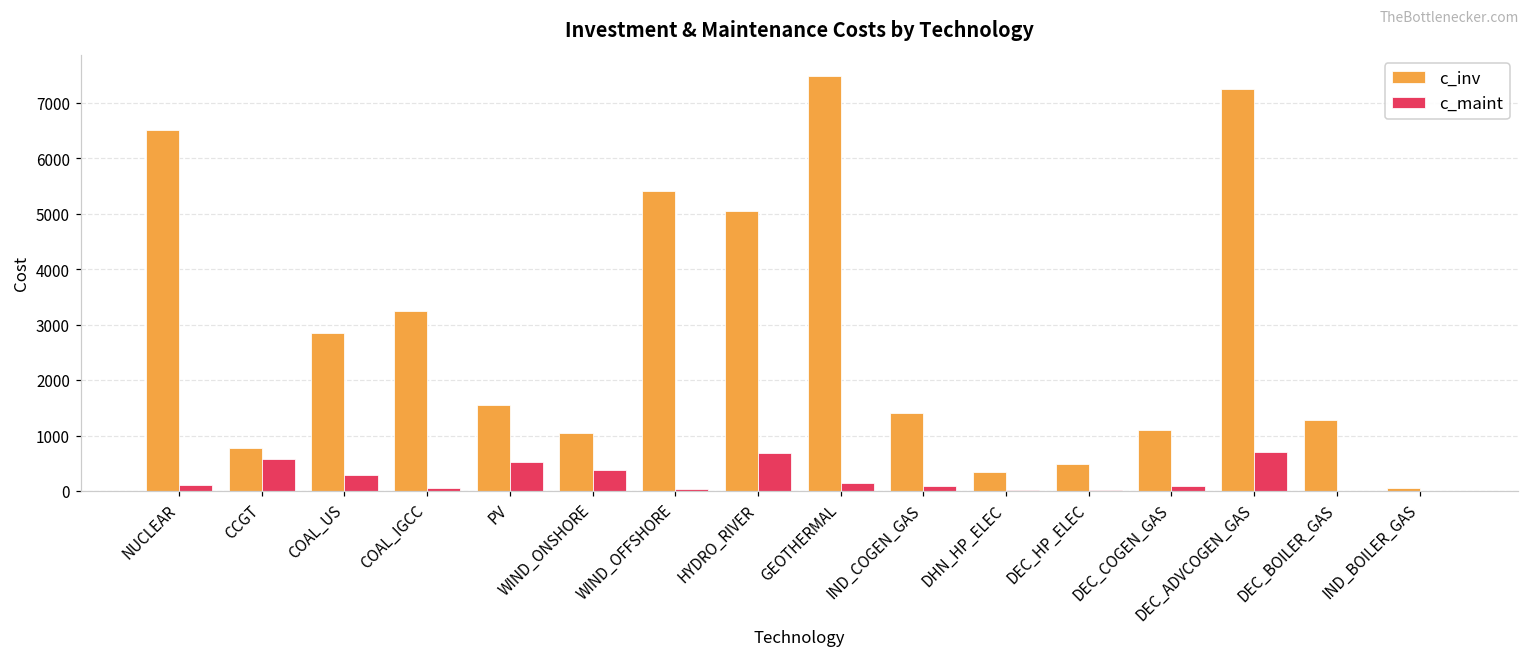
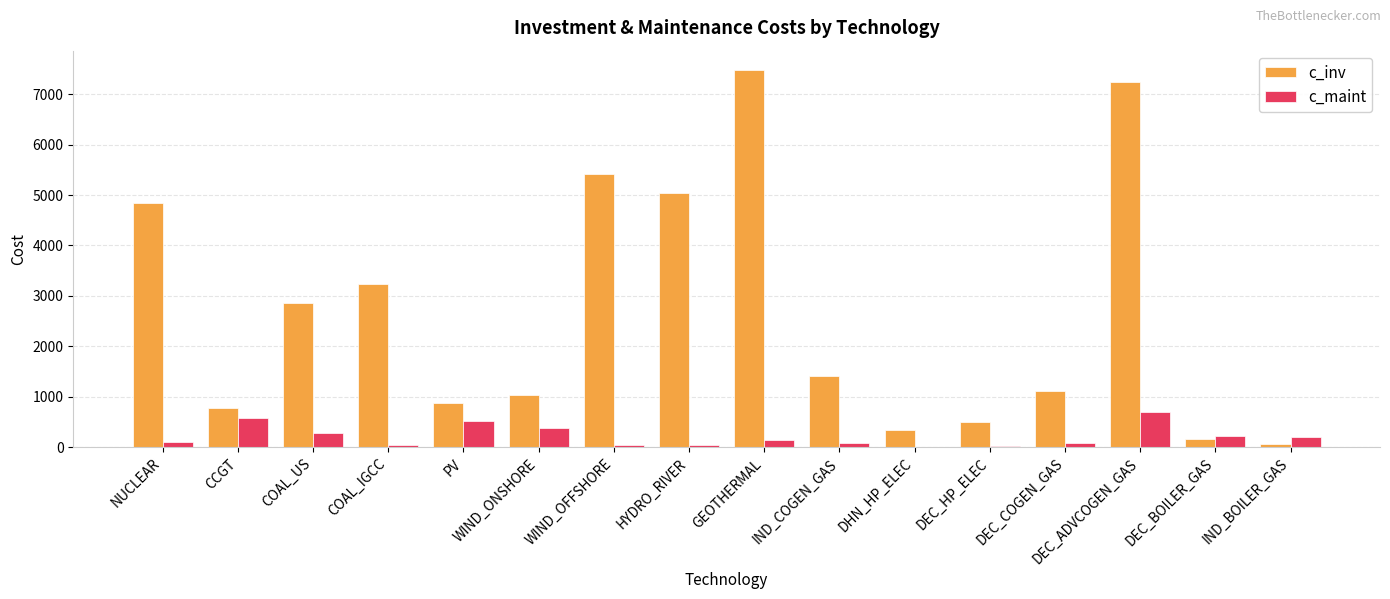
  {
    "c_inv": {
-     "NUCLEAR": 6500,
+     "NUCLEAR": 4800,
      "CCGT": 800,
      "COAL_US": 2900,
      "COAL_IGCC": 3200,
-     "PV": 1500,
+     "PV": 900,
      "WIND_ONSHORE": 1000,
      "WIND_OFFSHORE": 5400,
      "HYDRO_RIVER": 5000,
      "GEOTHERMAL": 7500,
      "IND_COGEN_GAS": 1400,
      "DHN_HP_ELEC": 300,
      "DEC_HP_ELEC": 500,
      "DEC_COGEN_GAS": 1100,
      "DEC_ADVCOGEN_GAS": 7200,
-     "DEC_BOILER_GAS": 1300,
+     "DEC_BOILER_GAS": 200,
      "IND_BOILER_GAS": 100
    },
    "c_maint": {
      "NUCLEAR": 100,
      "CCGT": 600,
      "COAL_US": 300,
      "PV": 500,
      "WIND_ONSHORE": 400,
-     "HYDRO_RIVER": 700,
+     "HYDRO_RIVER": 100,
      "GEOTHERMAL": 100,
      "IND_COGEN_GAS": 100,
      "DEC_COGEN_GAS": 100,
      "DEC_ADVCOGEN_GAS": 700,
-     "DEC_BOILER_GAS": 0,
-     "IND_BOILER_GAS": 0
+     "DEC_BOILER_GAS": 200,
+     "IND_BOILER_GAS": 200
    }
  }
